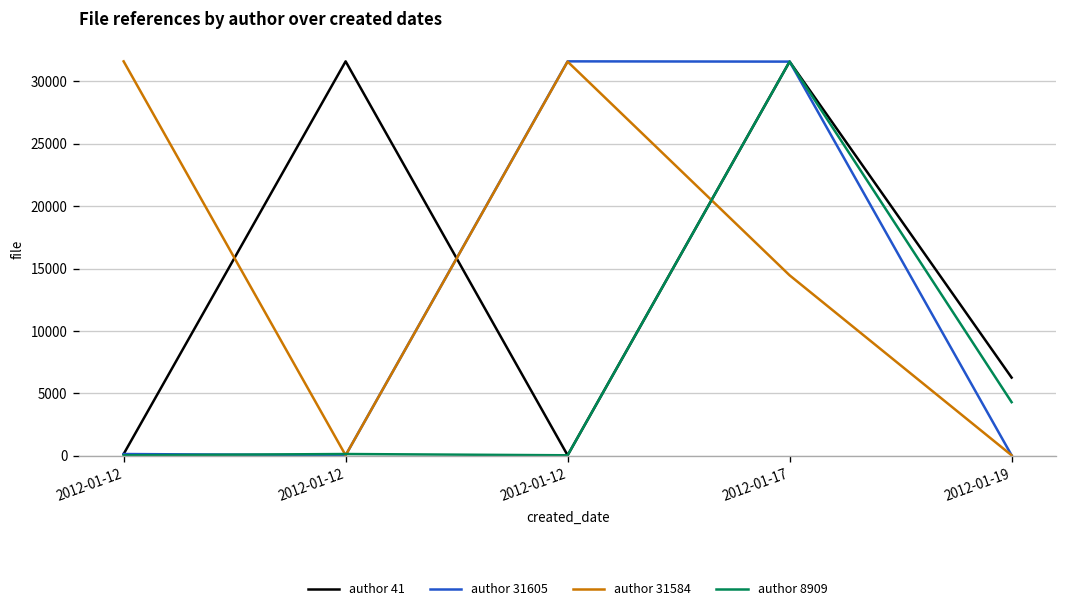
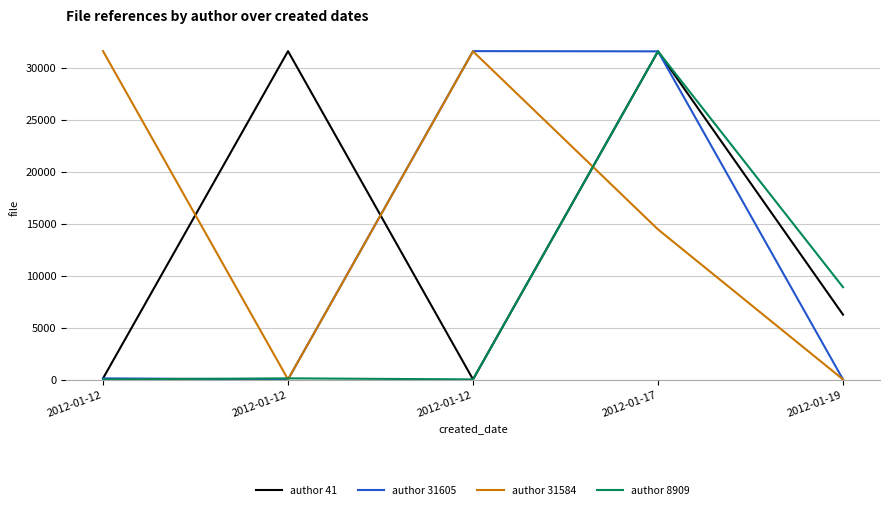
  {
    "author 41": {
      "2012-01-19": 6300
    },
    "author 31584": {
      "2012-01-17": 14500
    },
    "author 8909": {
-     "2012-01-19": 4300
+     "2012-01-19": 8900
    }
  }
